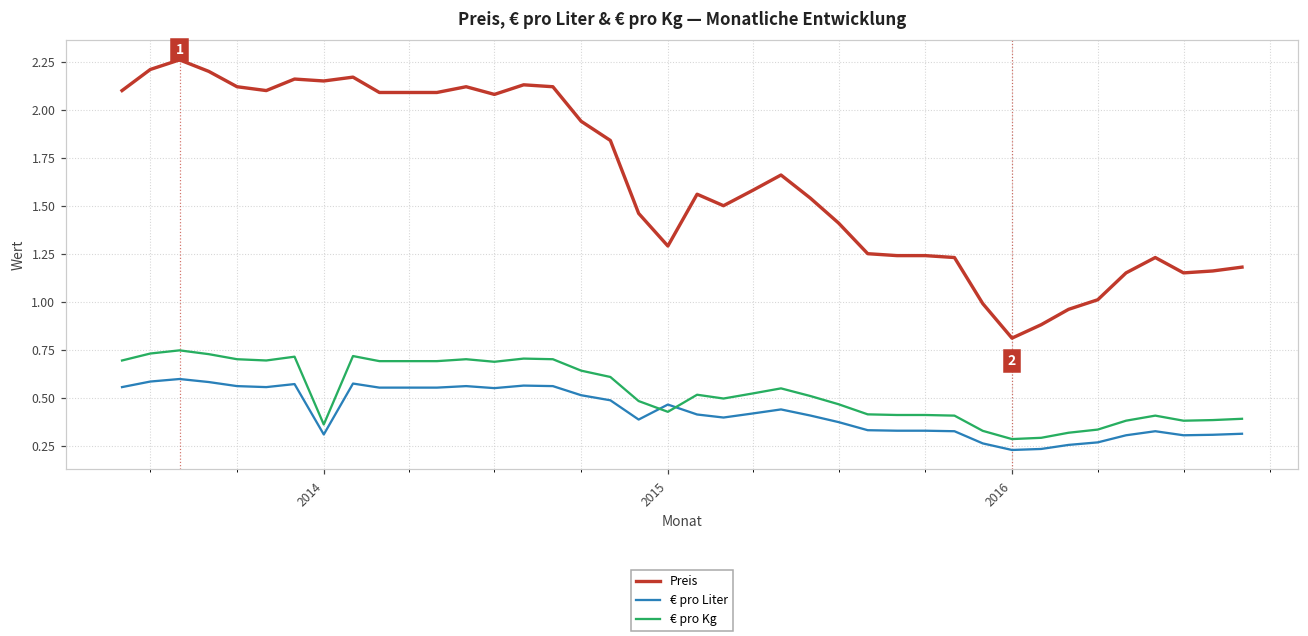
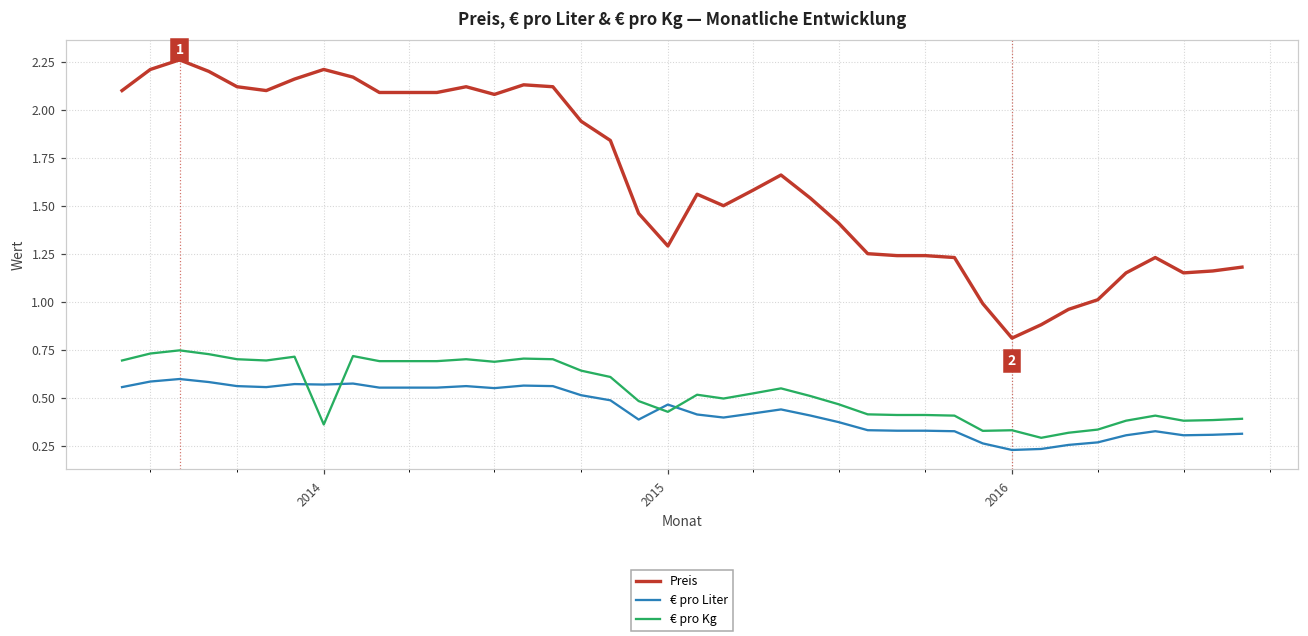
  {
    "Preis": {
-     "2014": 2.15,
+     "2014": 2.21,
      "2015": 1.29
    },
    "€ pro Liter": {
-     "2014": 0.31,
+     "2014": 0.57,
      "2015": 0.46,
      "2016": 0.23
    },
    "€ pro Kg": {
      "2014": 0.36,
      "2015": 0.43,
-     "2016": 0.28
+     "2016": 0.33
    }
  }
